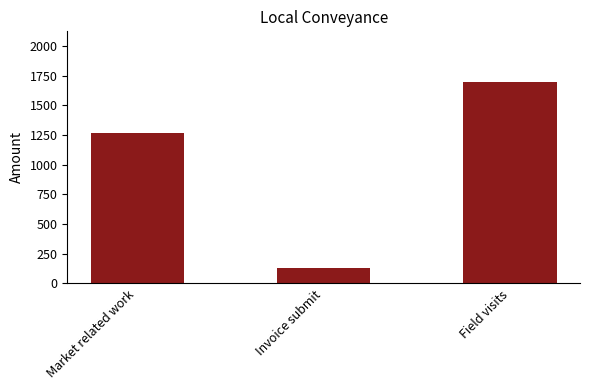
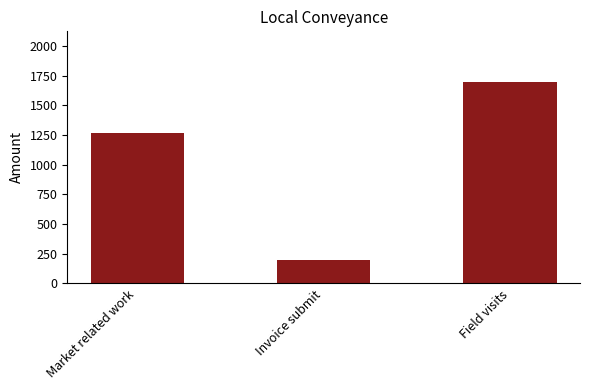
  {
    "Market related work": 1270,
-   "Invoice submit": 130,
+   "Invoice submit": 200,
    "Field visits": 1700
  }
